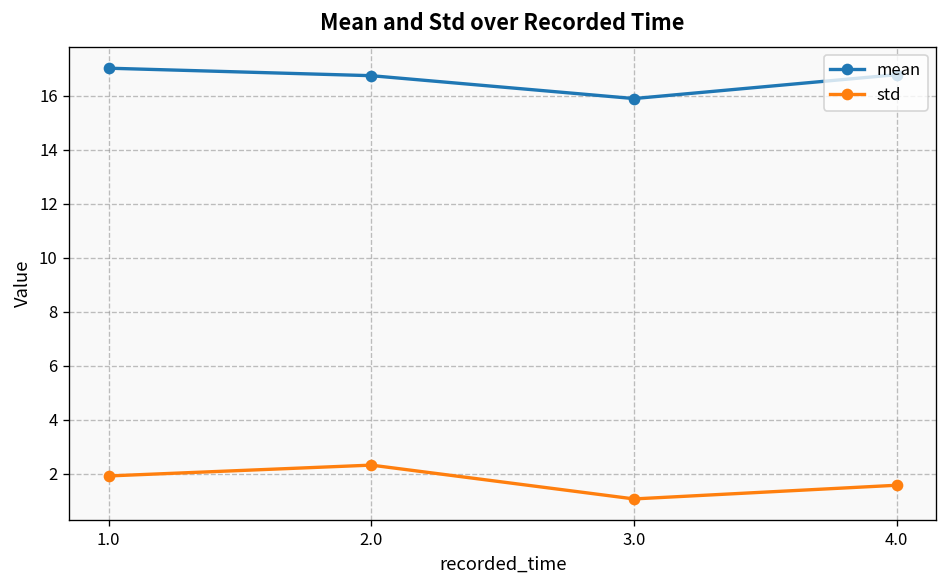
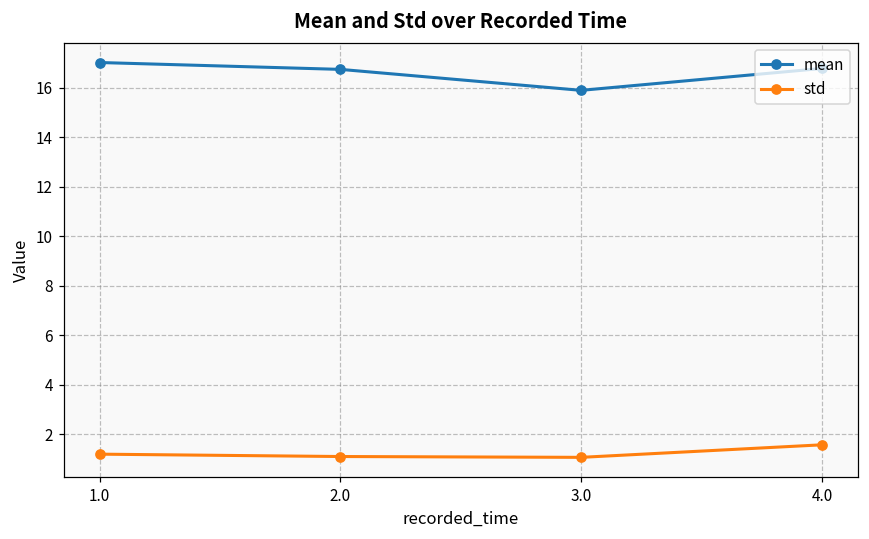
  {
    "mean": {
      "1.0": 17.0,
      "2.0": 16.7,
      "3.0": 15.9
    },
    "std": {
-     "1.0": 1.9,
-     "2.0": 2.3,
+     "1.0": 1.2,
+     "2.0": 1.1,
      "3.0": 1.1,
      "4.0": 1.6
    }
  }
